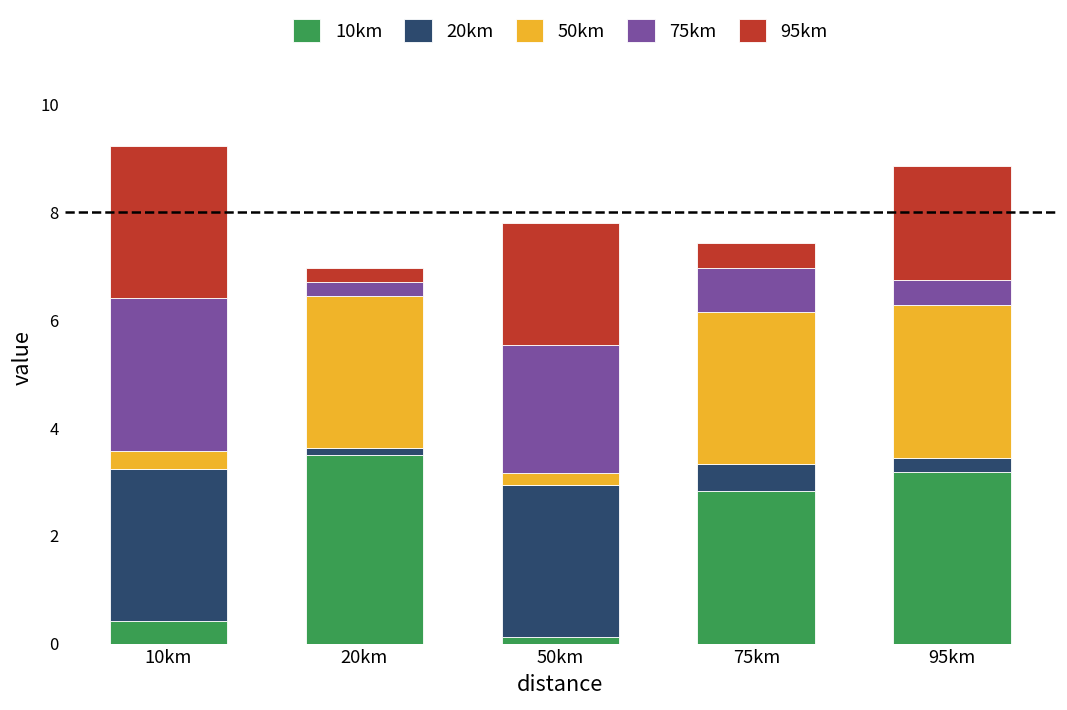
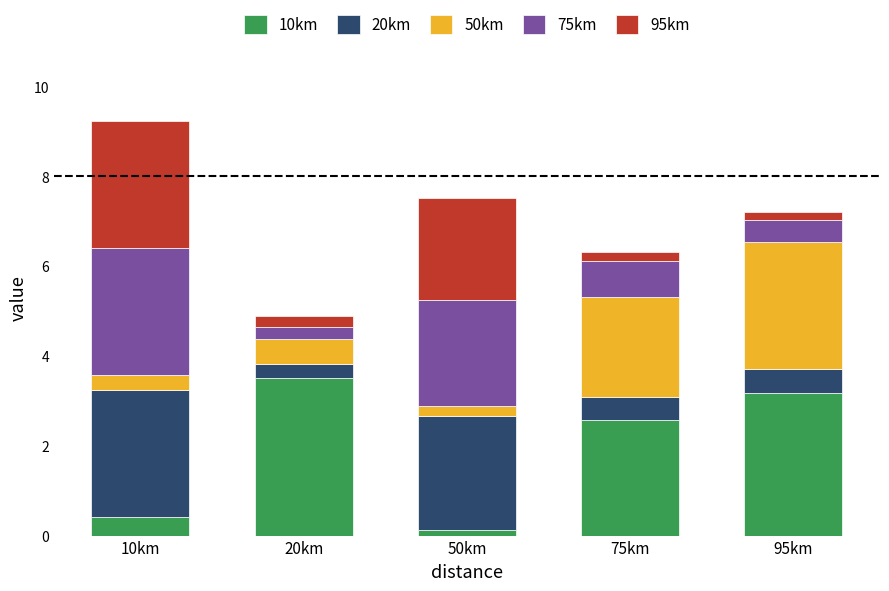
  {
    "10km": {
      "10km": 0.4,
      "20km": 3.5,
      "50km": 0.1,
-     "75km": 2.8,
+     "75km": 2.6,
      "95km": 3.2
    },
    "20km": {
      "10km": 2.8,
-     "20km": 0.1,
-     "50km": 2.8,
+     "20km": 0.3,
+     "50km": 2.5,
      "75km": 0.5,
-     "95km": 0.3
+     "95km": 0.5
    },
    "50km": {
      "10km": 0.3,
-     "20km": 2.8,
+     "20km": 0.6,
      "50km": 0.2,
-     "75km": 2.8,
+     "75km": 2.2,
      "95km": 2.8
    },
    "75km": {
      "10km": 2.8,
      "20km": 0.3,
      "50km": 2.4,
      "75km": 0.8,
      "95km": 0.5
    },
    "95km": {
      "10km": 2.8,
      "20km": 0.3,
      "50km": 2.3,
-     "75km": 0.5,
-     "95km": 2.1
+     "75km": 0.2,
+     "95km": 0.2
    }
  }
